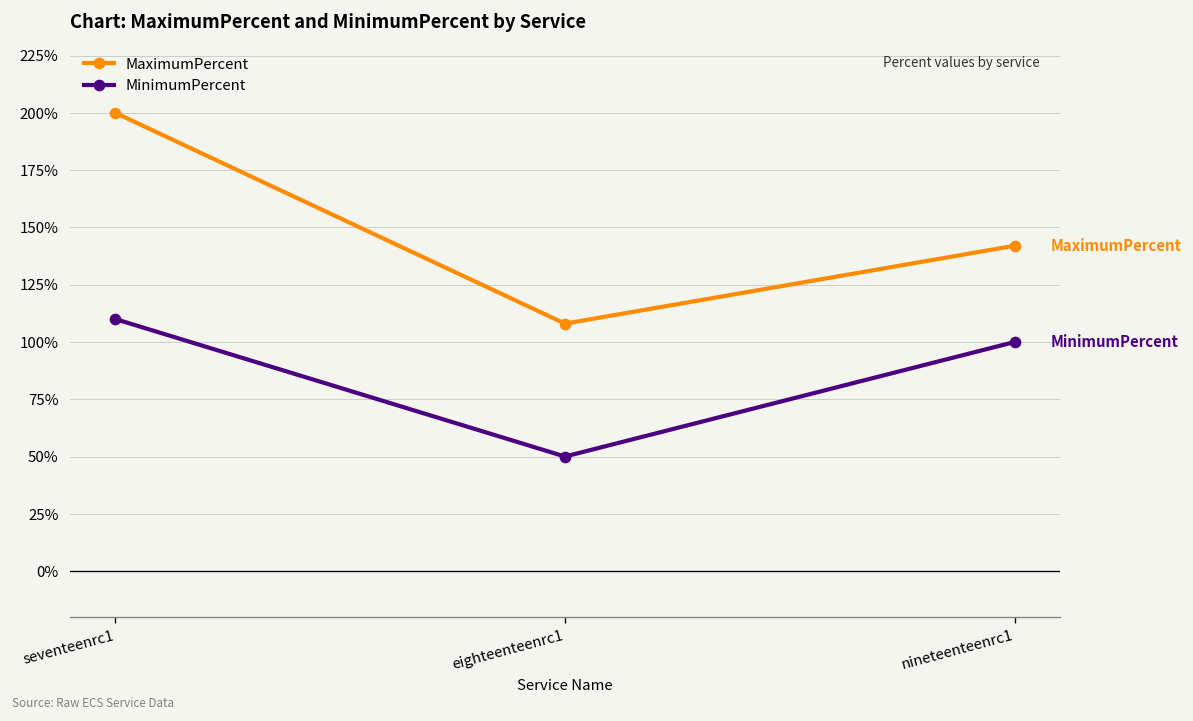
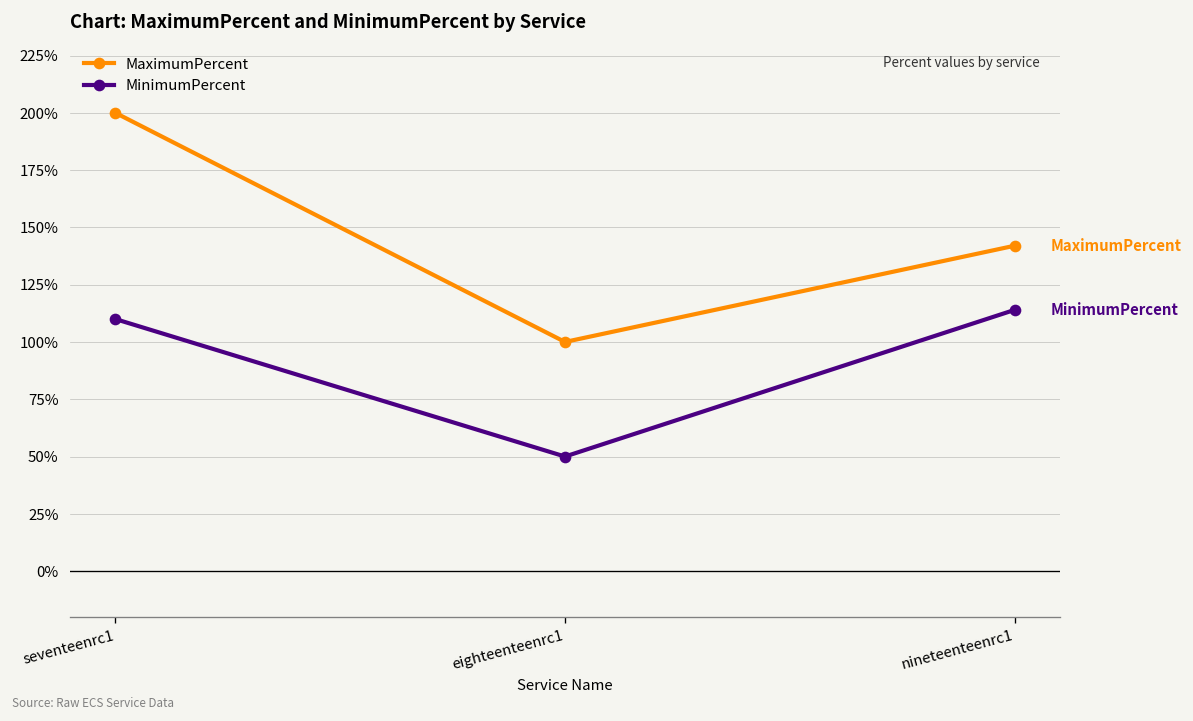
  {
    "MaximumPercent": {
      "seventeenrc1": "200%",
-     "eighteenteenrc1": "108%",
+     "eighteenteenrc1": "100%",
      "nineteenteenrc1": "142%"
    },
    "MinimumPercent": {
      "seventeenrc1": "110%",
      "eighteenteenrc1": "50%",
-     "nineteenteenrc1": "100%"
+     "nineteenteenrc1": "114%"
    }
  }
